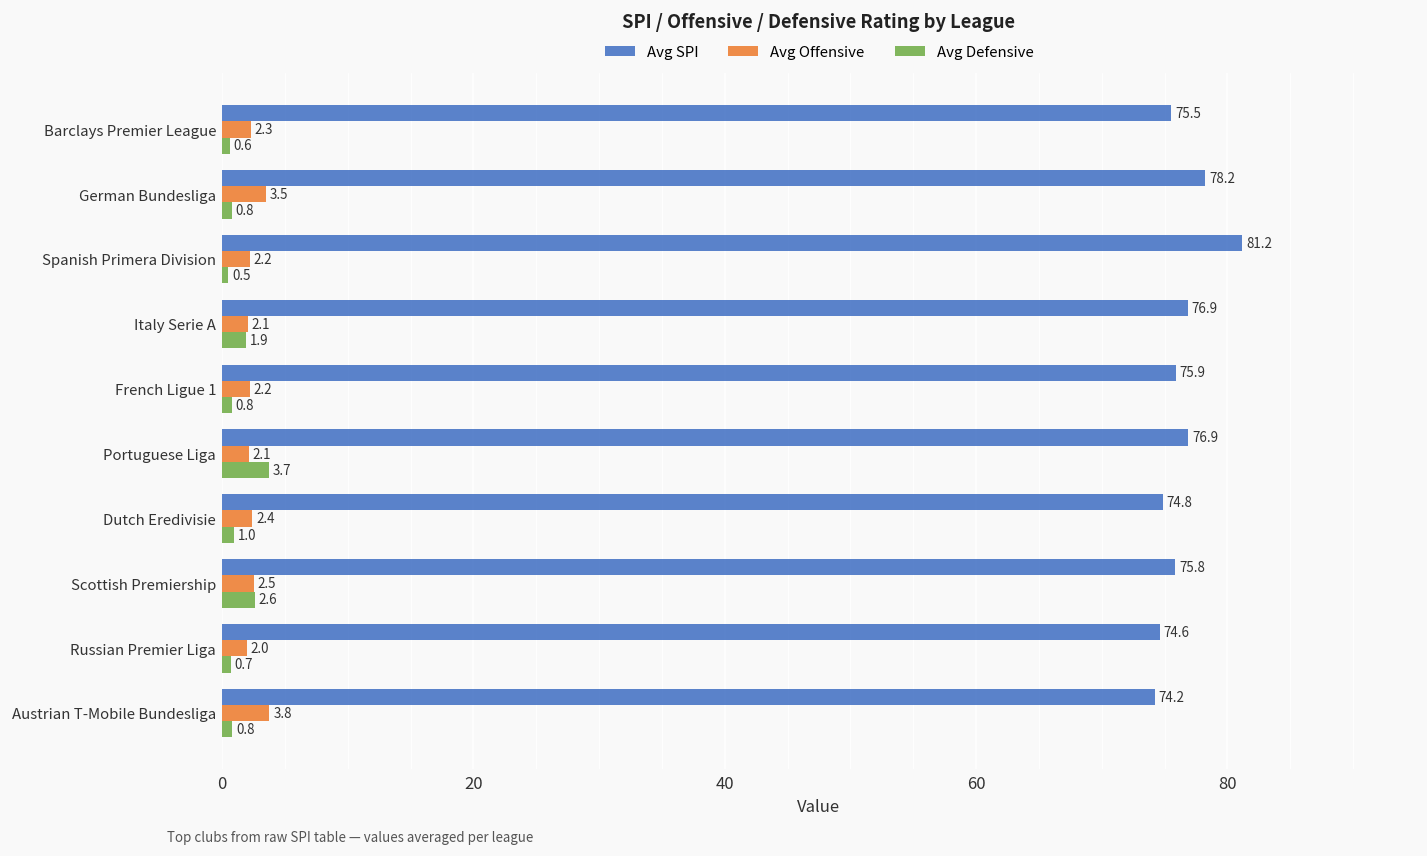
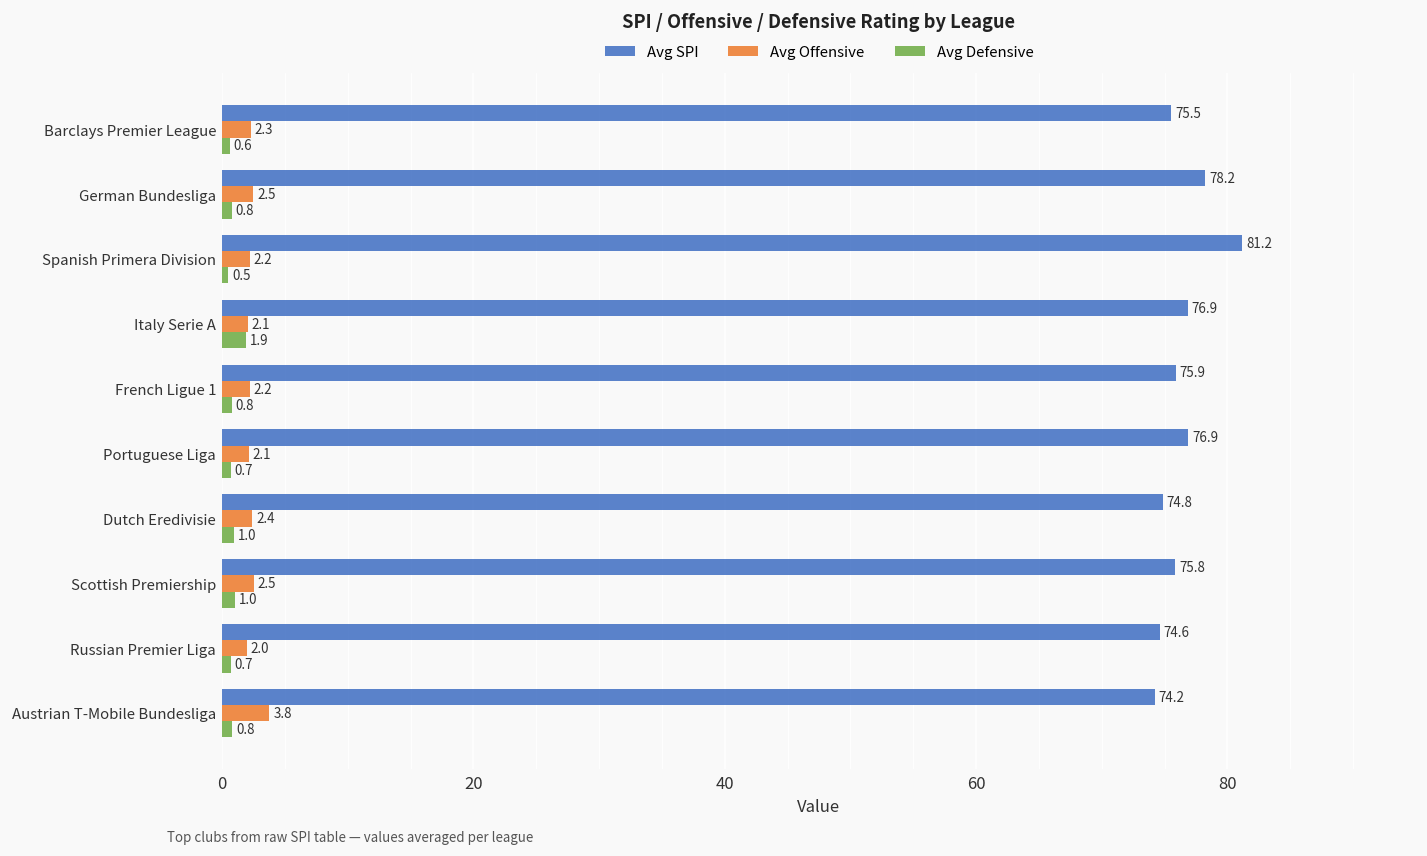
  {
    "Avg SPI": {
      "Barclays Premier League": 75.5,
      "German Bundesliga": 78.2,
      "Spanish Primera Division": 81.2,
      "Italy Serie A": 76.9,
      "French Ligue 1": 75.9,
      "Portuguese Liga": 76.9,
      "Dutch Eredivisie": 74.8,
      "Scottish Premiership": 75.8,
      "Russian Premier Liga": 74.6,
      "Austrian T-Mobile Bundesliga": 74.2
    },
    "Avg Offensive": {
      "Barclays Premier League": 2.3,
-     "German Bundesliga": 3.5,
+     "German Bundesliga": 2.5,
      "Spanish Primera Division": 2.2,
      "Italy Serie A": 2.1,
      "French Ligue 1": 2.2,
      "Portuguese Liga": 2.1,
      "Dutch Eredivisie": 2.4,
      "Scottish Premiership": 2.5,
      "Russian Premier Liga": 2.0,
      "Austrian T-Mobile Bundesliga": 3.8
    },
    "Avg Defensive": {
      "Barclays Premier League": 0.6,
      "German Bundesliga": 0.8,
      "Spanish Primera Division": 0.5,
      "Italy Serie A": 1.9,
      "French Ligue 1": 0.8,
-     "Portuguese Liga": 3.7,
+     "Portuguese Liga": 0.7,
      "Dutch Eredivisie": 1.0,
-     "Scottish Premiership": 2.6,
+     "Scottish Premiership": 1.0,
      "Russian Premier Liga": 0.7,
      "Austrian T-Mobile Bundesliga": 0.8
    }
  }
